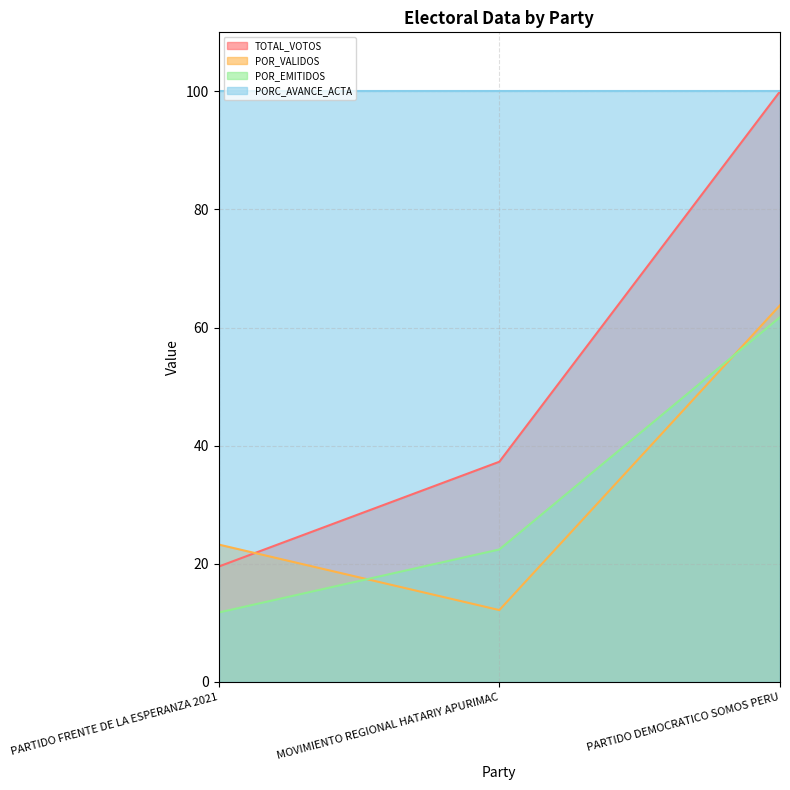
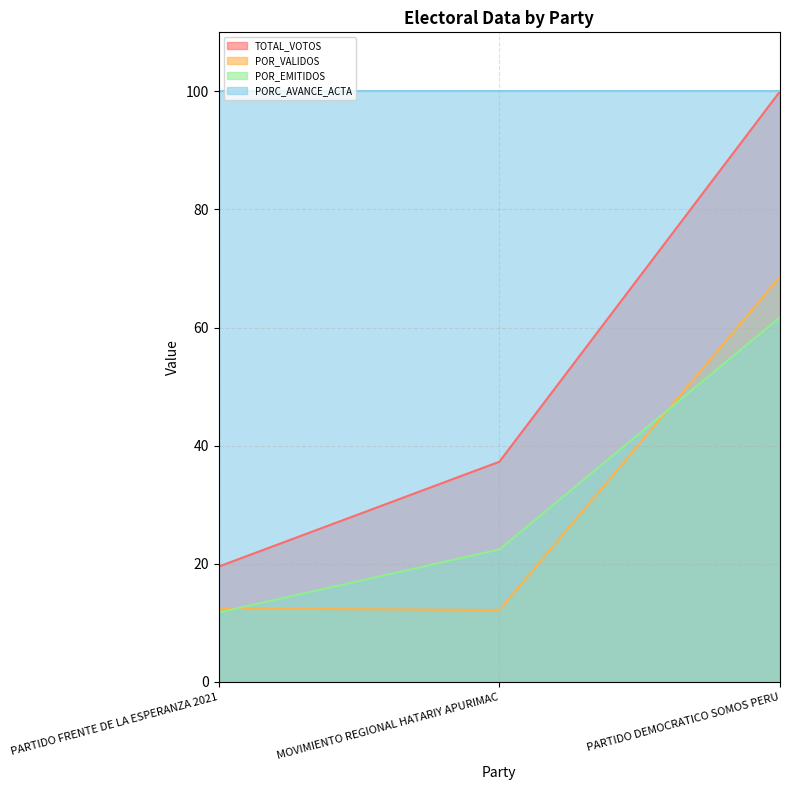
  {
    "TOTAL_VOTOS": {
      "PARTIDO FRENTE DE LA ESPERANZA 2021": 20,
      "MOVIMIENTO REGIONAL HATARIY APURIMAC": 37
    },
    "POR_VALIDOS": {
-     "PARTIDO FRENTE DE LA ESPERANZA 2021": 23,
+     "PARTIDO FRENTE DE LA ESPERANZA 2021": 12,
      "MOVIMIENTO REGIONAL HATARIY APURIMAC": 12,
-     "PARTIDO DEMOCRATICO SOMOS PERU": 64
+     "PARTIDO DEMOCRATICO SOMOS PERU": 69
    },
    "POR_EMITIDOS": {
      "PARTIDO FRENTE DE LA ESPERANZA 2021": 12,
      "MOVIMIENTO REGIONAL HATARIY APURIMAC": 22,
      "PARTIDO DEMOCRATICO SOMOS PERU": 62
    },
    "PORC_AVANCE_ACTA": {
      "PARTIDO FRENTE DE LA ESPERANZA 2021": 100,
      "MOVIMIENTO REGIONAL HATARIY APURIMAC": 100
    }
  }
